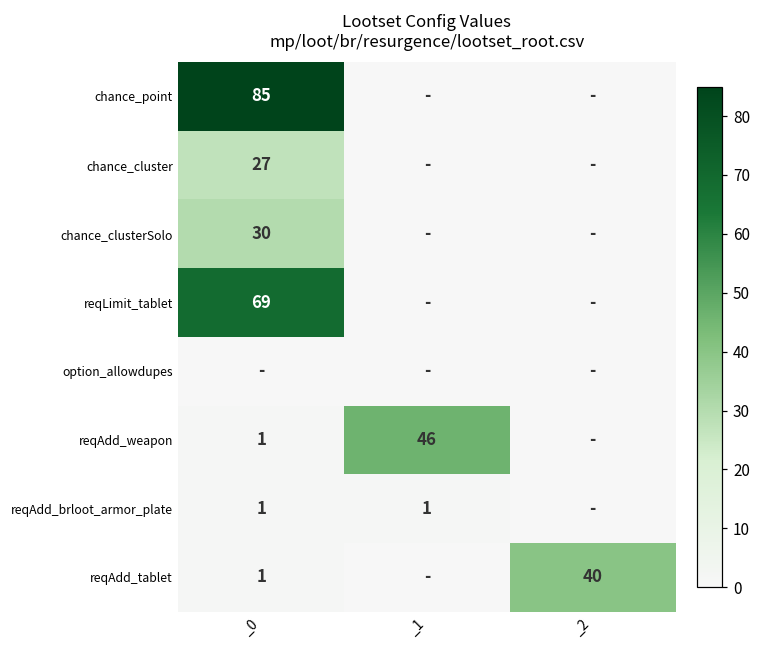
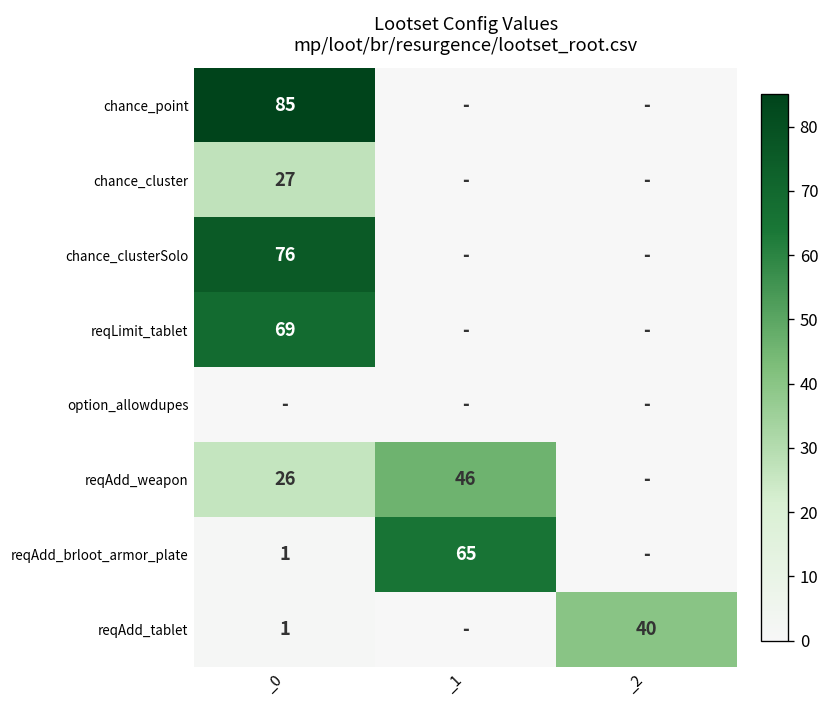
  {
    "chance_point": {
      "_0": 85
    },
    "chance_cluster": {
      "_0": 27
    },
    "chance_clusterSolo": {
-     "_0": 30
+     "_0": 76
    },
    "reqLimit_tablet": {
      "_0": 69
    },
    "reqAdd_weapon": {
-     "_0": 1,
+     "_0": 26,
      "_1": 46
    },
    "reqAdd_brloot_armor_plate": {
      "_0": 1,
-     "_1": 1
+     "_1": 65
    },
    "reqAdd_tablet": {
      "_0": 1,
      "_2": 40
    }
  }
